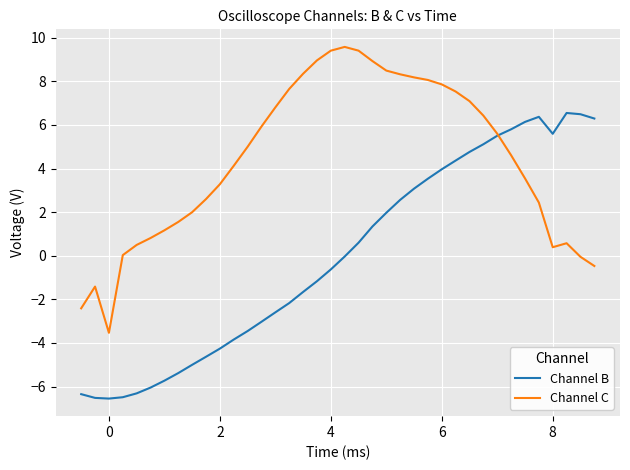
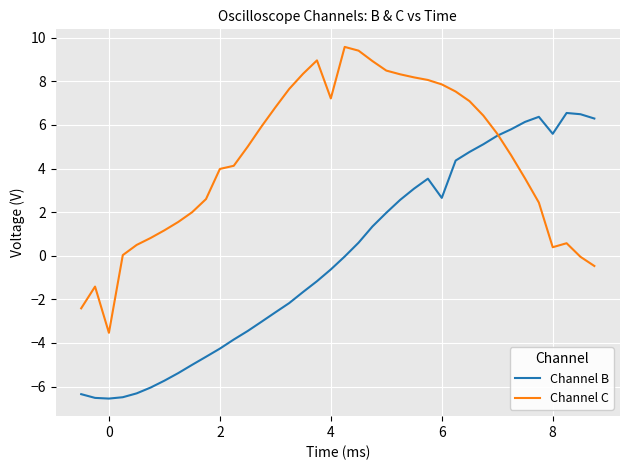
  {
    "Channel B": {
      "0": -6.6,
      "2": -4.3,
      "4": -0.6,
-     "6": 4.0,
+     "6": 2.7,
      "8": 5.6
    },
    "Channel C": {
      "0": -3.5,
-     "2": 3.3,
-     "4": 9.4,
+     "2": 4.0,
+     "4": 7.2,
      "6": 7.9,
      "8": 0.4
    }
  }
